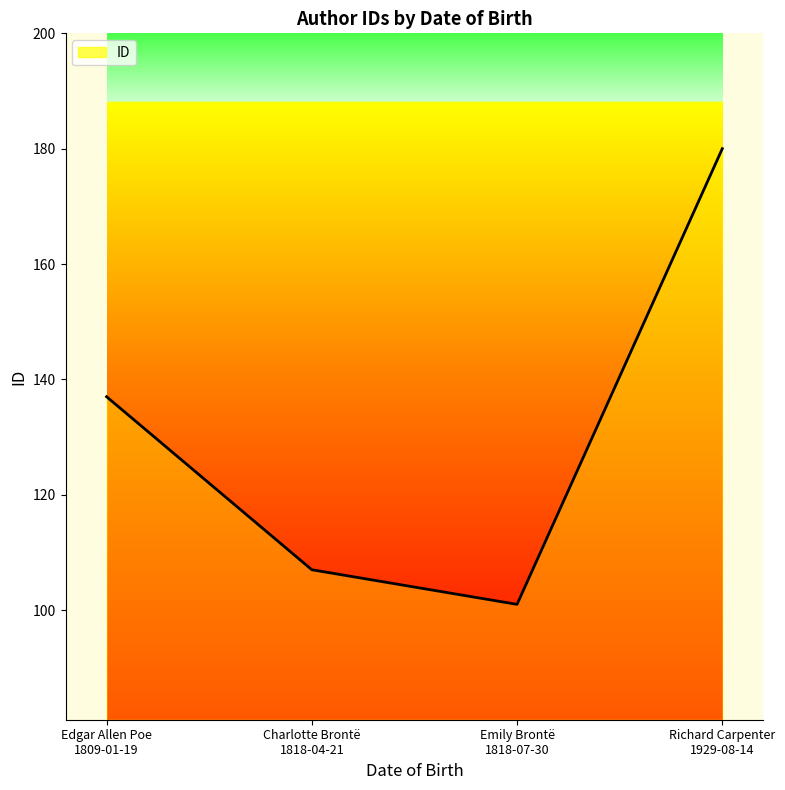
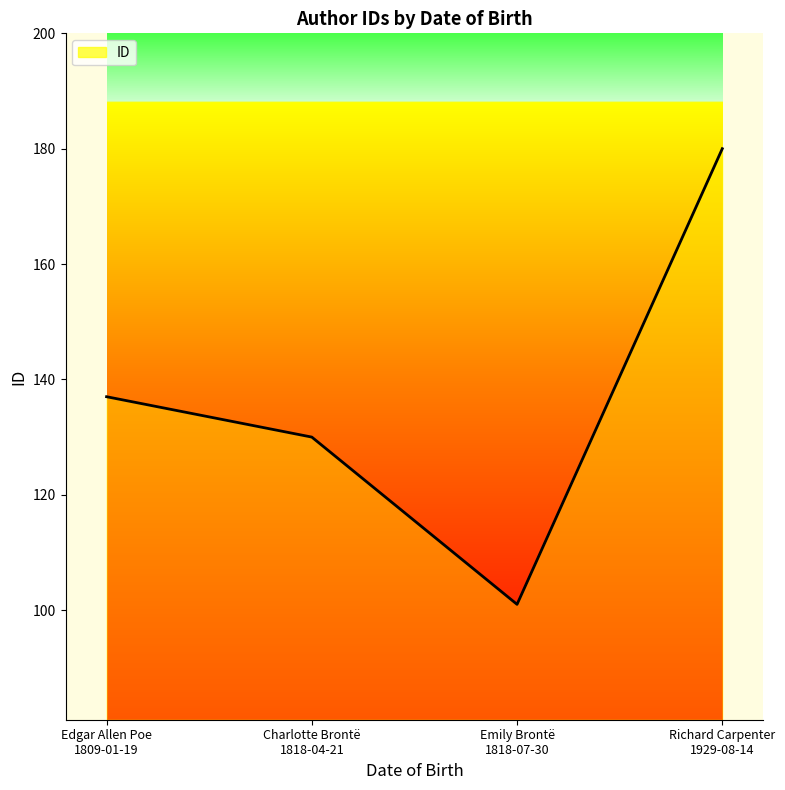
  {
    "Edgar Allen Poe 1809-01-19": 137,
-   "Charlotte Brontë 1818-04-21": 107,
+   "Charlotte Brontë 1818-04-21": 130,
    "Emily Brontë 1818-07-30": 101,
    "Richard Carpenter 1929-08-14": 180
  }
